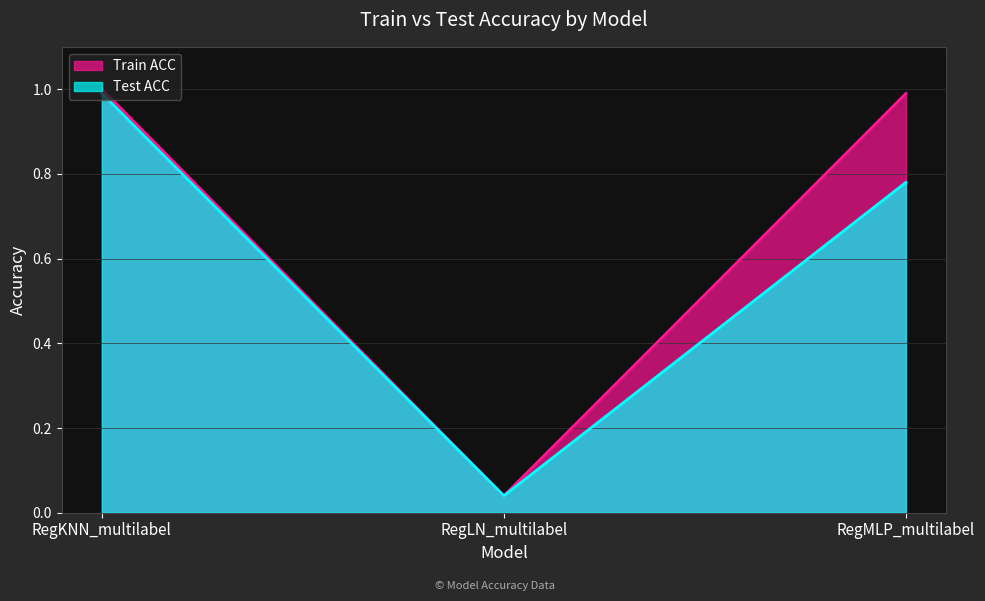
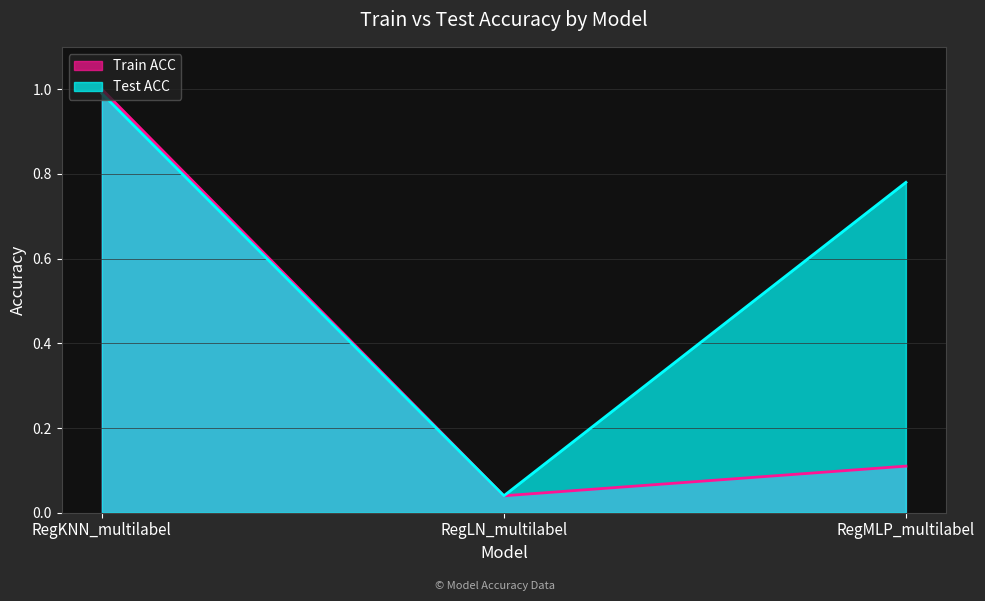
  {
    "Train ACC": {
-     "RegMLP_multilabel": 0.99
+     "RegMLP_multilabel": 0.11
    },
    "Test ACC": {
      "RegMLP_multilabel": 0.78
    }
  }
